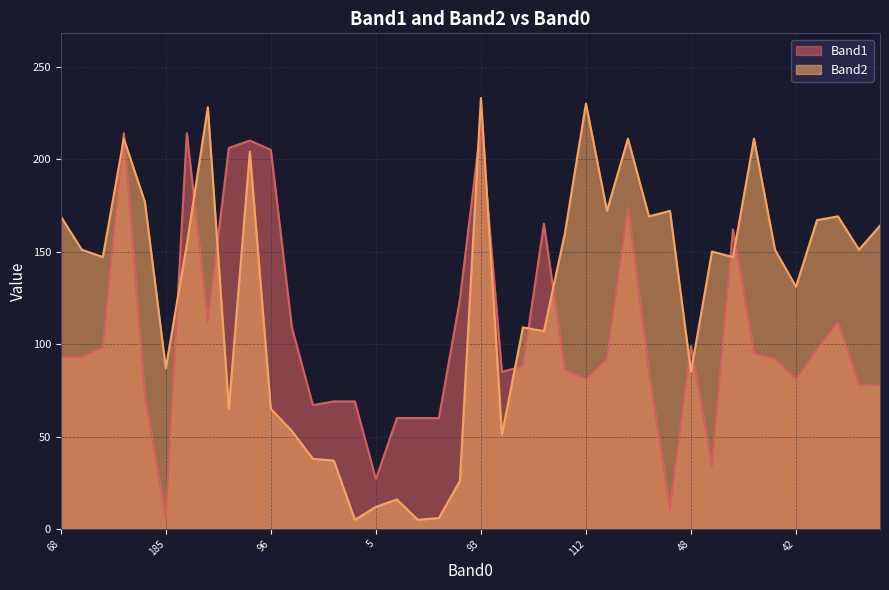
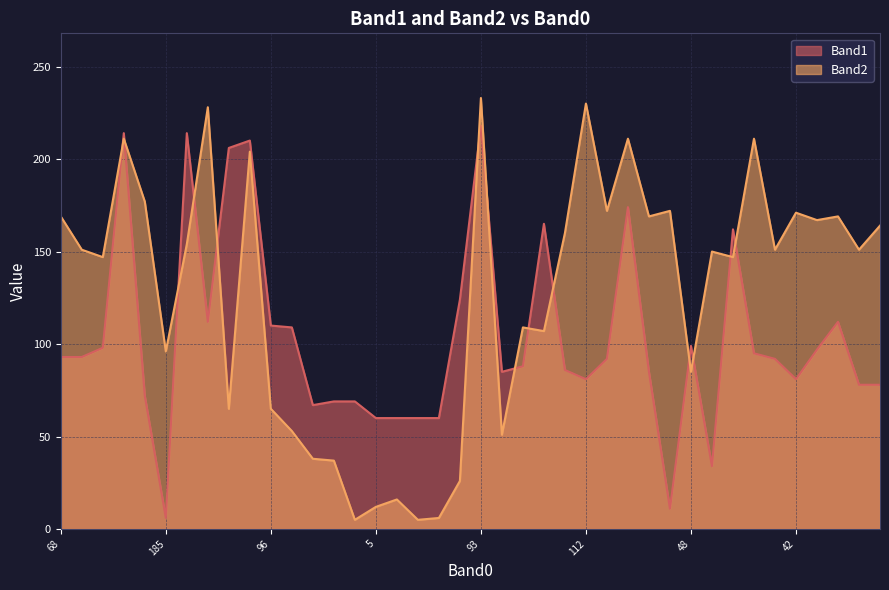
  {
    "Band1": {
      "68": 93,
      "185": 6,
-     "96": 205,
-     "5": 27,
+     "96": 110,
+     "5": 60,
      "93": 218,
      "112": 81,
      "48": 99,
      "42": 81
    },
    "Band2": {
      "68": 169,
-     "185": 87,
+     "185": 96,
      "96": 65,
      "5": 12,
      "93": 233,
      "112": 230,
      "48": 85,
-     "42": 131
+     "42": 171
    }
  }
